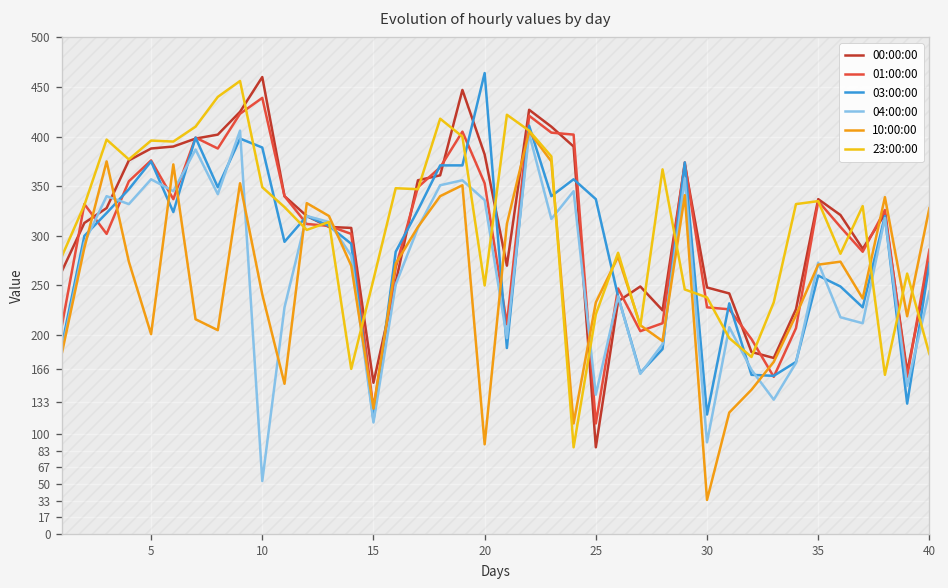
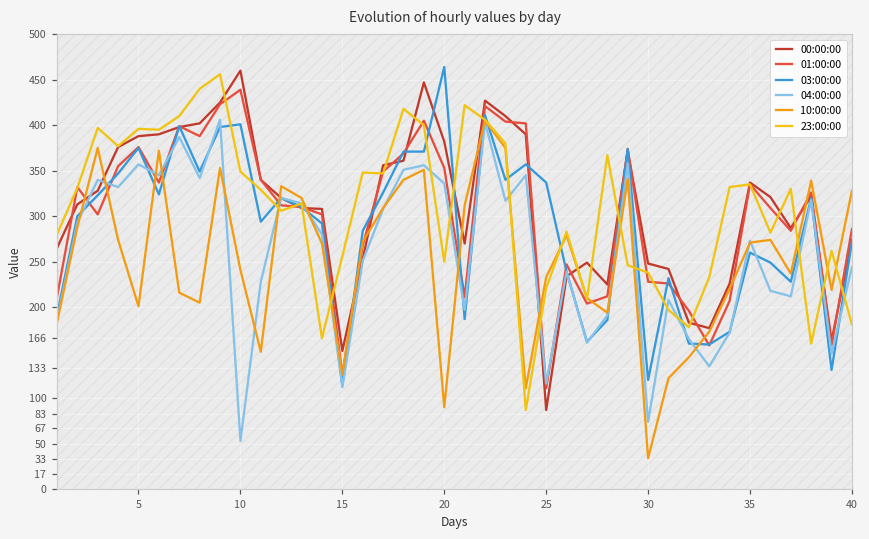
  {
    "03:00:00": {
-     "10": 390,
+     "10": 400,
      "20": 460,
      "25": 340,
      "30": 120,
      "35": 260
    },
    "04:00:00": {
      "5": 360,
      "10": 50,
      "20": 340,
-     "25": 140,
-     "30": 90,
+     "25": 120,
+     "30": 70,
      "40": 240
    }
  }
